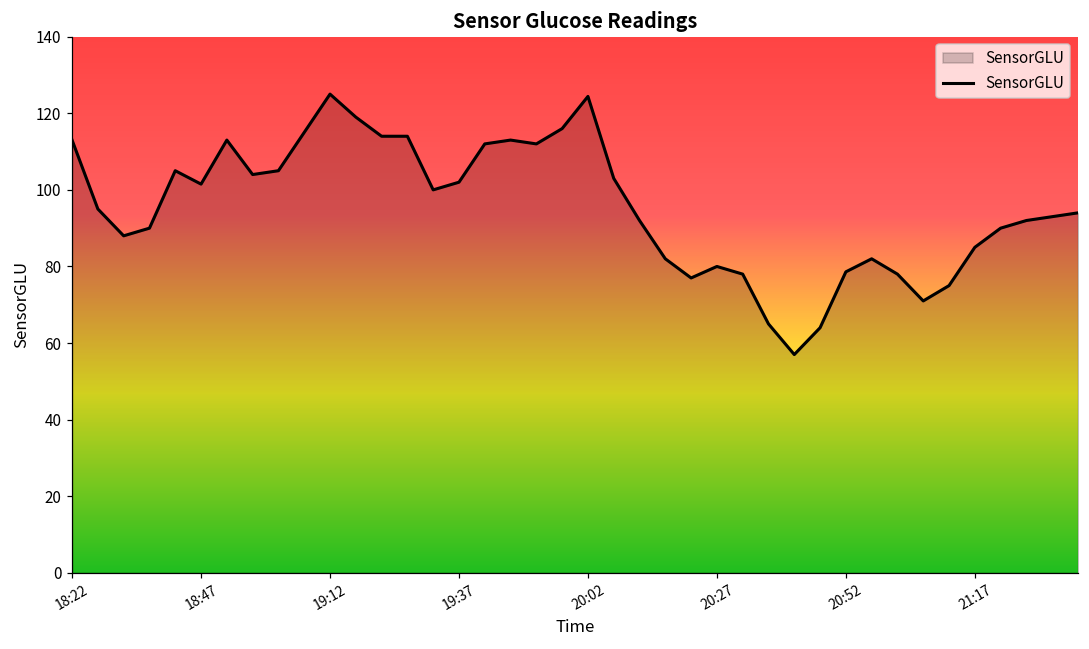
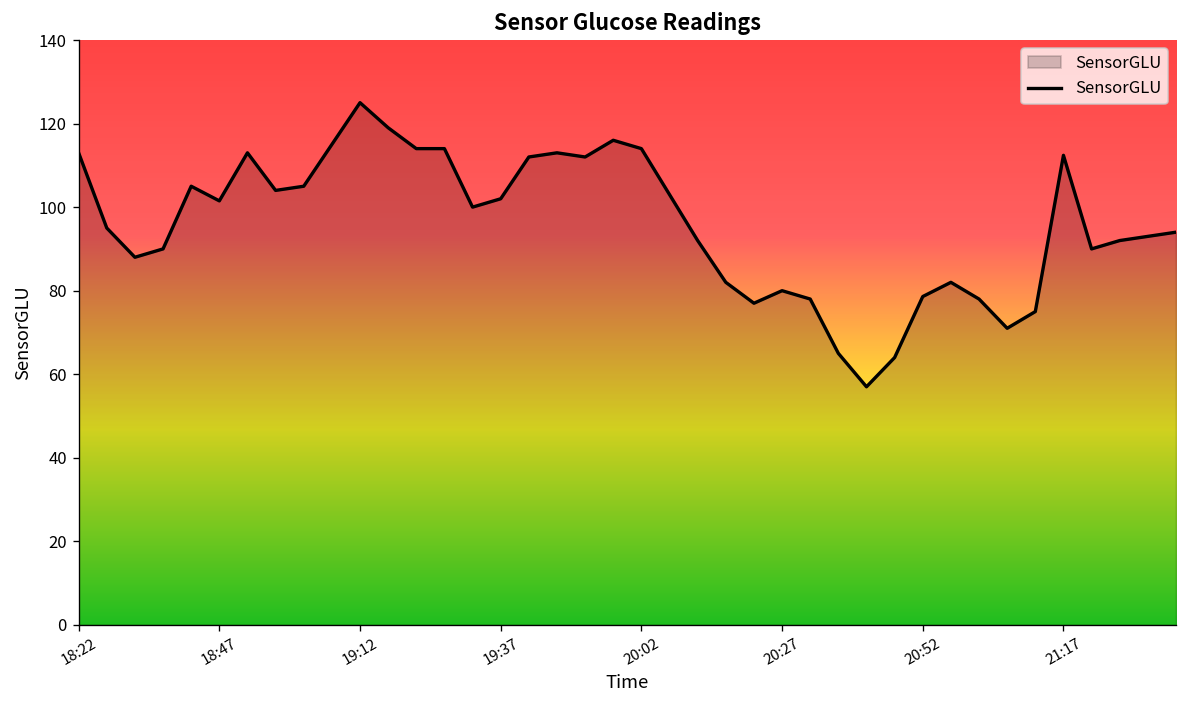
  {
    "18:22": 113,
    "18:47": 102,
    "19:12": 125,
    "19:37": 102,
-   "20:02": 124,
+   "20:02": 114,
    "20:27": 80,
    "20:52": 79,
-   "21:17": 85
+   "21:17": 112
  }
